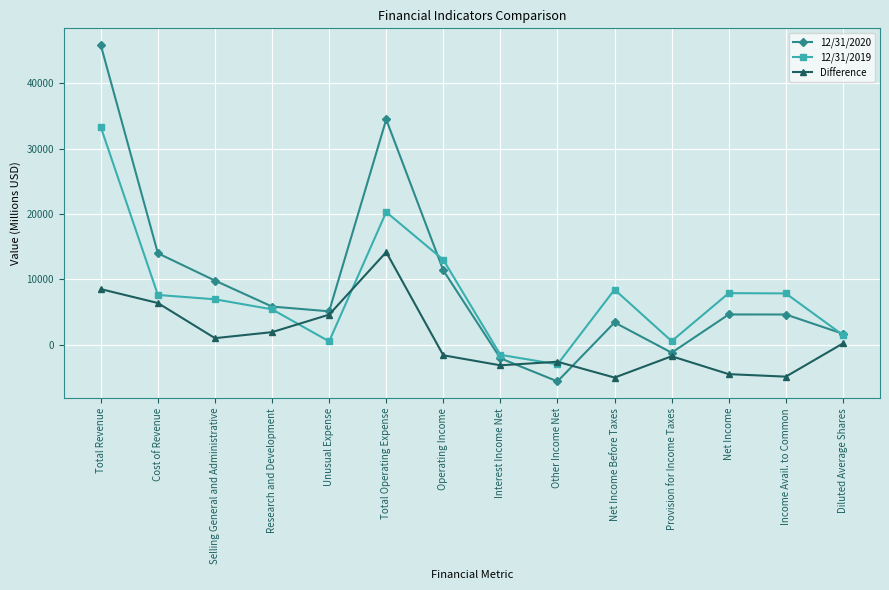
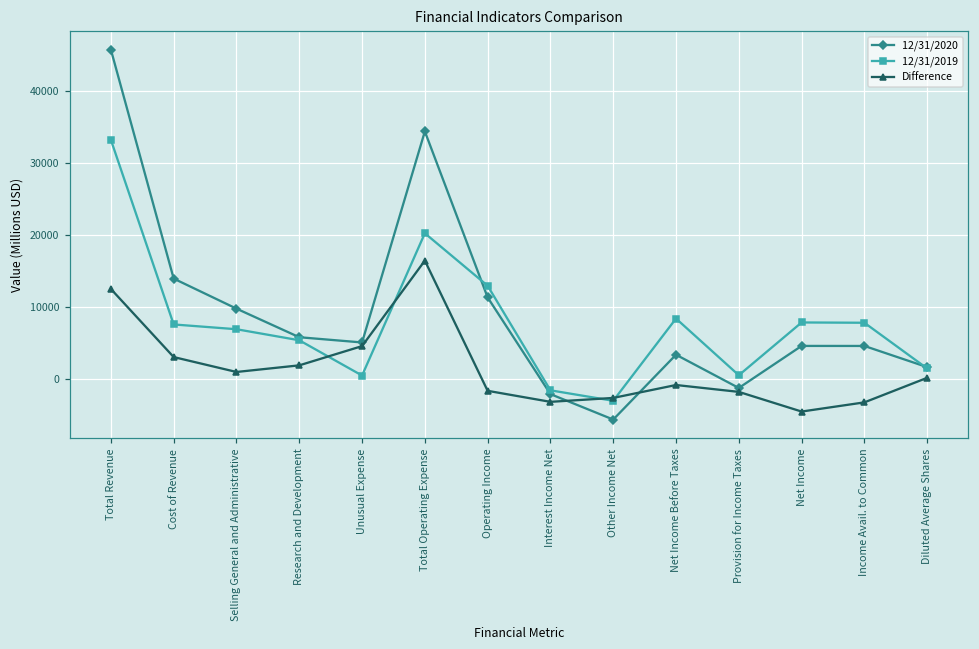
  {
    "Difference": {
-     "Total Revenue": 8000,
-     "Cost of Revenue": 6000,
+     "Total Revenue": 13000,
+     "Cost of Revenue": 3000,
      "Selling General and Administrative": 1000,
      "Research and Development": 2000,
      "Unusual Expense": 5000,
-     "Total Operating Expense": 14000,
+     "Total Operating Expense": 16000,
      "Operating Income": -2000,
      "Interest Income Net": -3000,
      "Other Income Net": -3000,
-     "Net Income Before Taxes": -5000,
+     "Net Income Before Taxes": -1000,
      "Provision for Income Taxes": -2000,
      "Net Income": -5000,
-     "Income Avail. to Common": -5000,
+     "Income Avail. to Common": -3000,
      "Diluted Average Shares": 0
    }
  }
